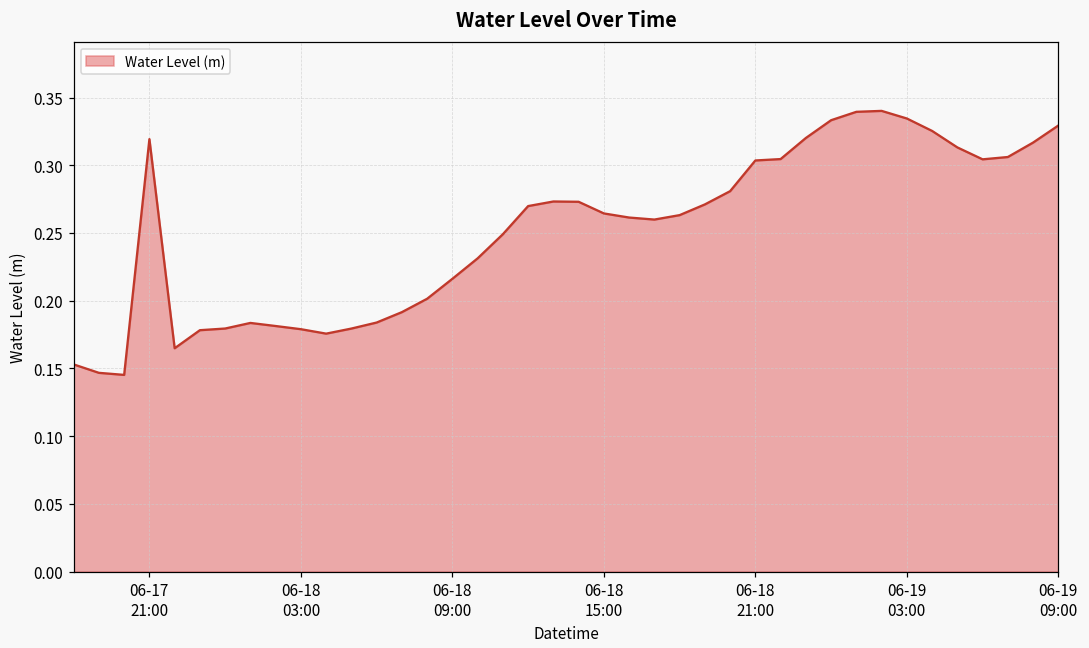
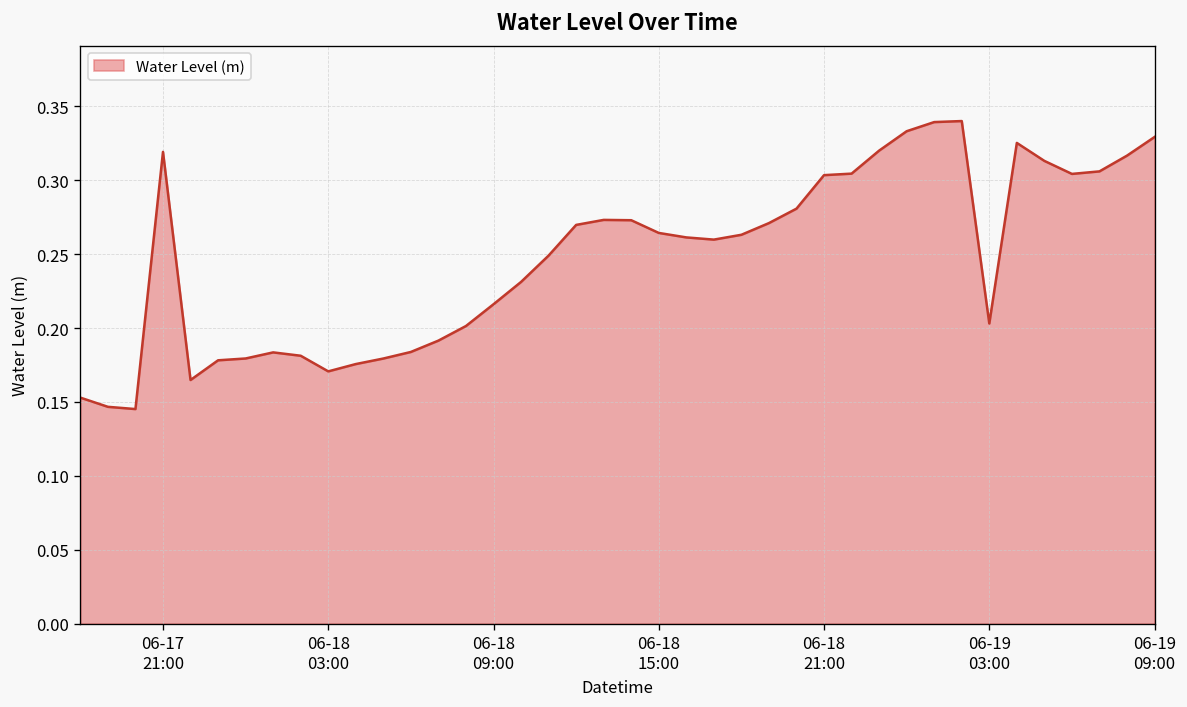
  {
    "06-17 21:00": 0.319,
-   "06-18 03:00": 0.179,
+   "06-18 03:00": 0.171,
    "06-18 09:00": 0.216,
    "06-18 15:00": 0.264,
    "06-18 21:00": 0.304,
-   "06-19 03:00": 0.335,
+   "06-19 03:00": 0.203,
    "06-19 09:00": 0.329
  }
